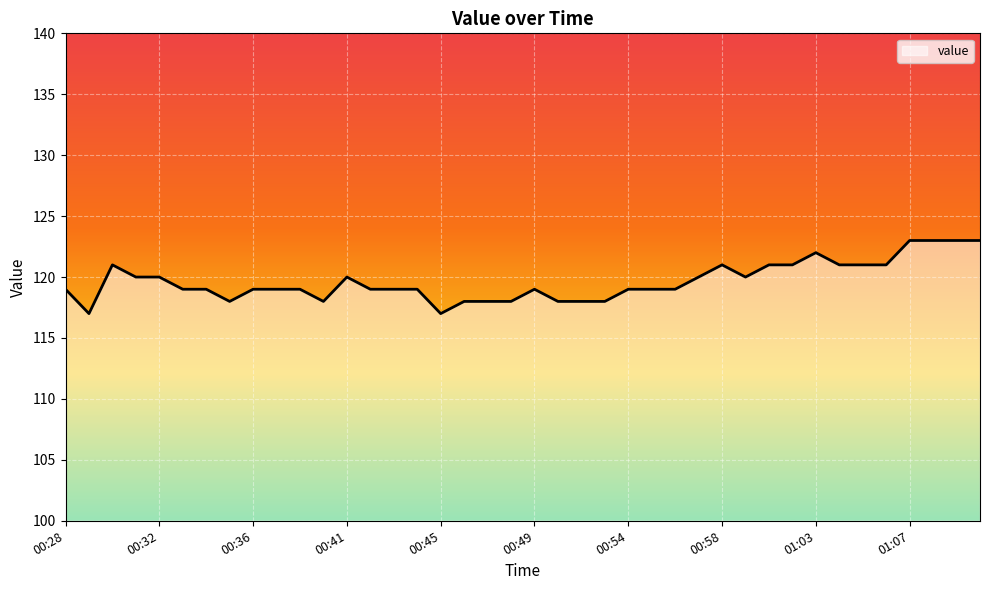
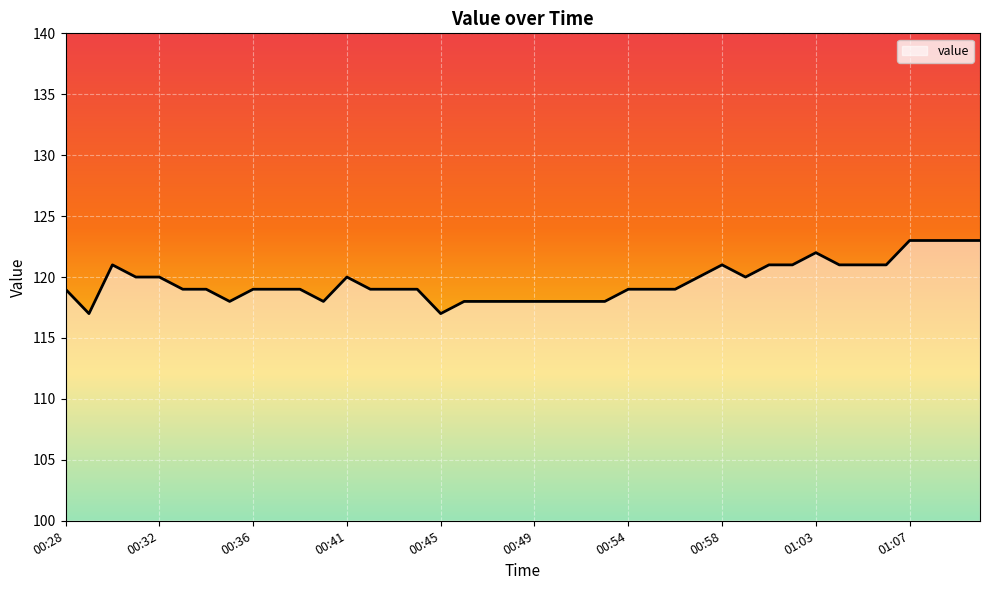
  {
    "00:28": 119,
    "00:32": 120,
    "00:36": 119,
    "00:41": 120,
    "00:45": 117,
-   "00:49": 119,
+   "00:49": 118,
    "00:54": 119,
    "00:58": 121,
    "01:03": 122,
    "01:07": 123
  }
